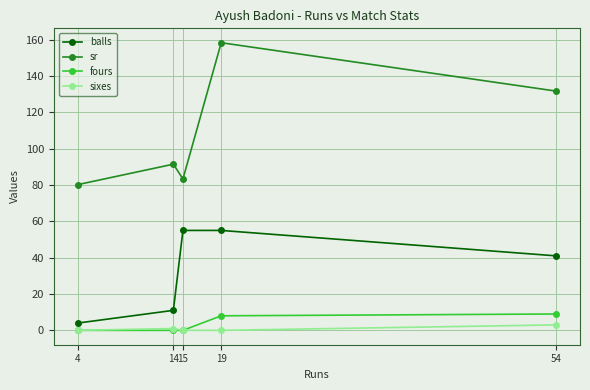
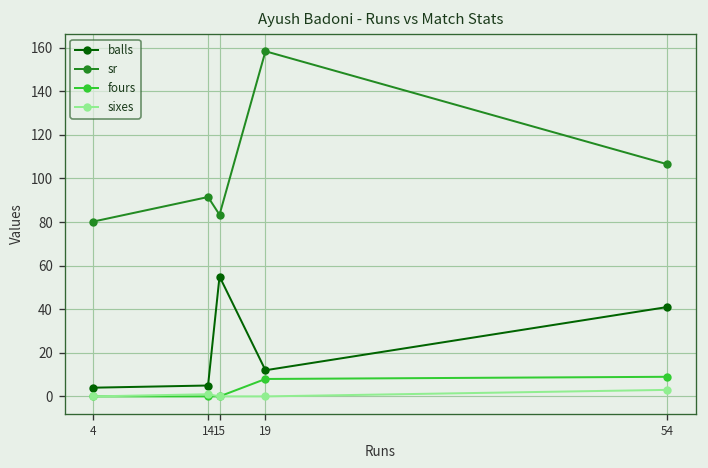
  {
    "balls": {
      "4": 4,
-     "14": 11,
+     "14": 5,
      "15": 55,
-     "19": 55,
+     "19": 12,
      "54": 41
    },
    "sr": {
      "4": 80,
      "14": 91,
      "15": 83,
      "19": 158,
-     "54": 132
+     "54": 107
    },
    "fours": {
      "19": 8,
      "54": 9
    },
    "sixes": {
      "19": 0,
      "54": 3
    }
  }
